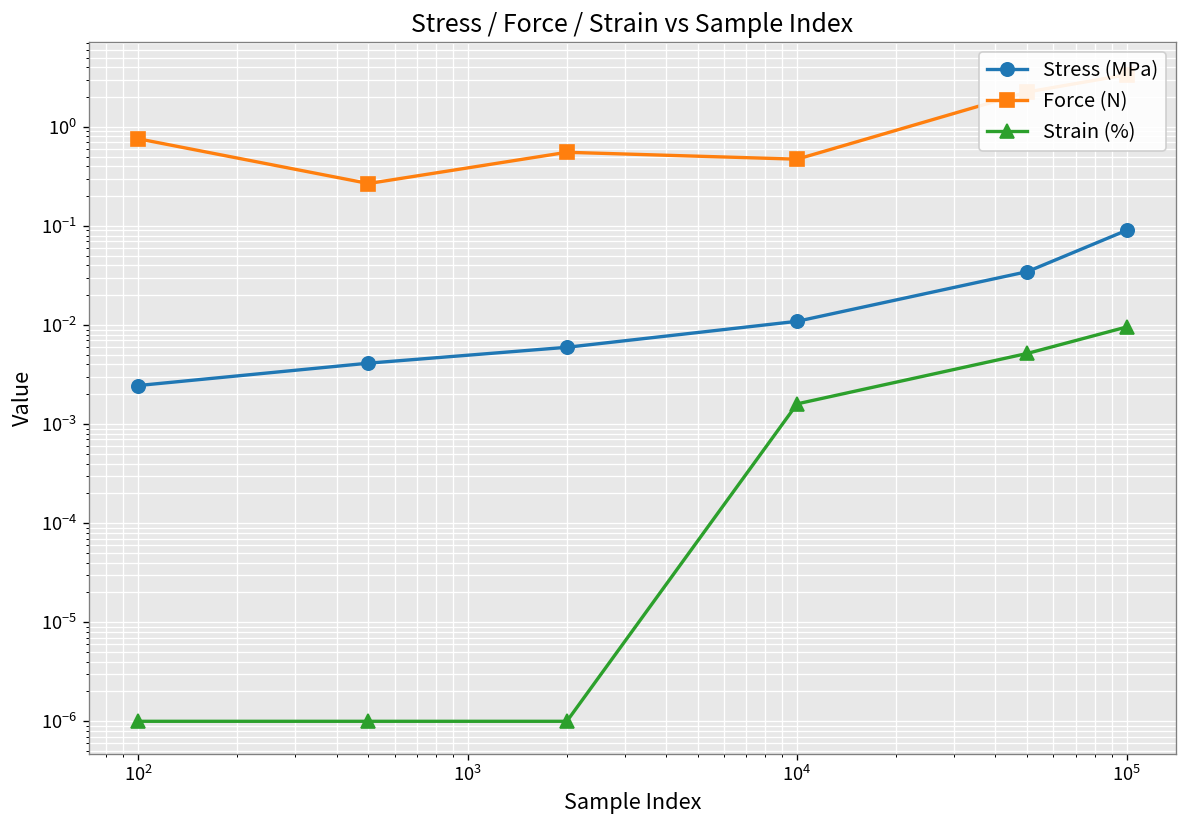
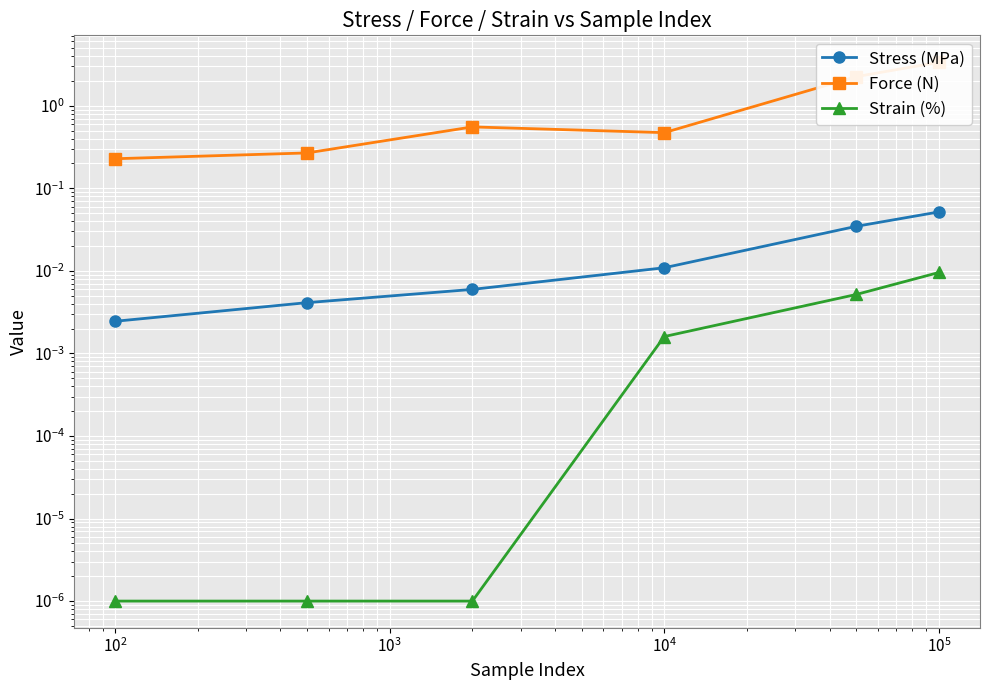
  {
    "Stress (MPa)": {
      "10^2": 0.0025,
      "10^4": 0.011,
-     "10^5": 0.09
+     "10^5": 0.05
    },
    "Force (N)": {
-     "10^2": 0.8,
+     "10^2": 0.23,
      "10^4": 0.5
    },
    "Strain (%)": {
      "10^2": 0.0000010,
      "10^4": 0.0016,
      "10^5": 0.01
    }
  }
